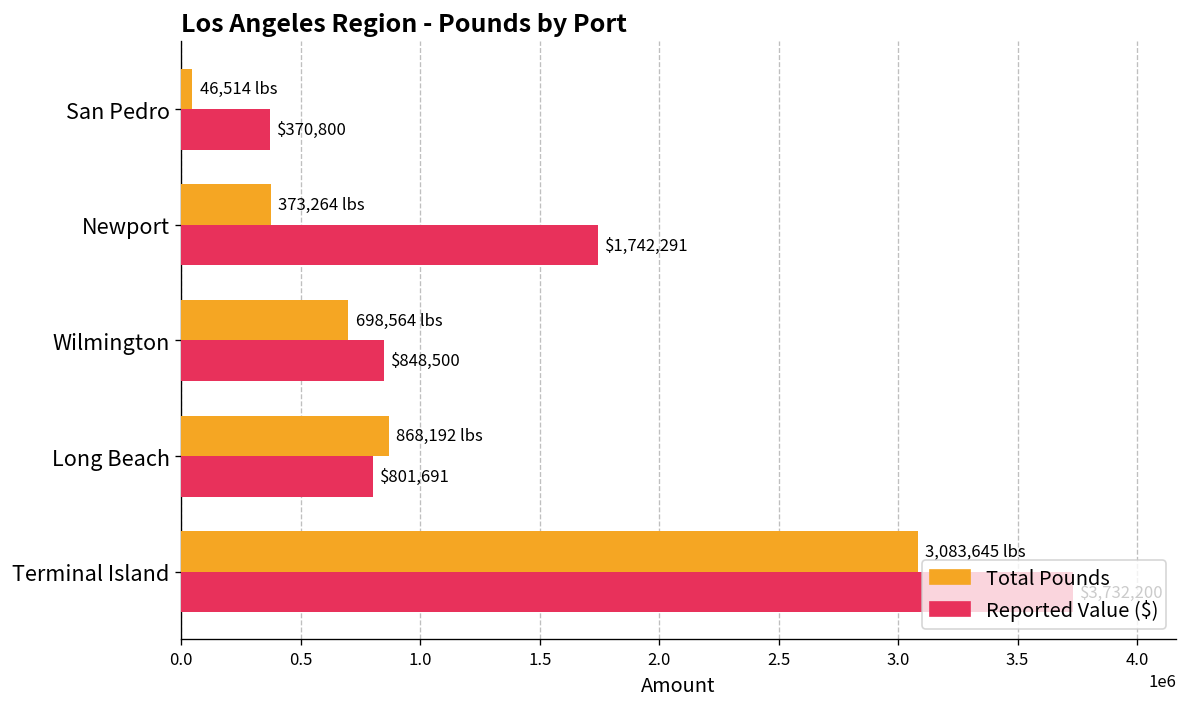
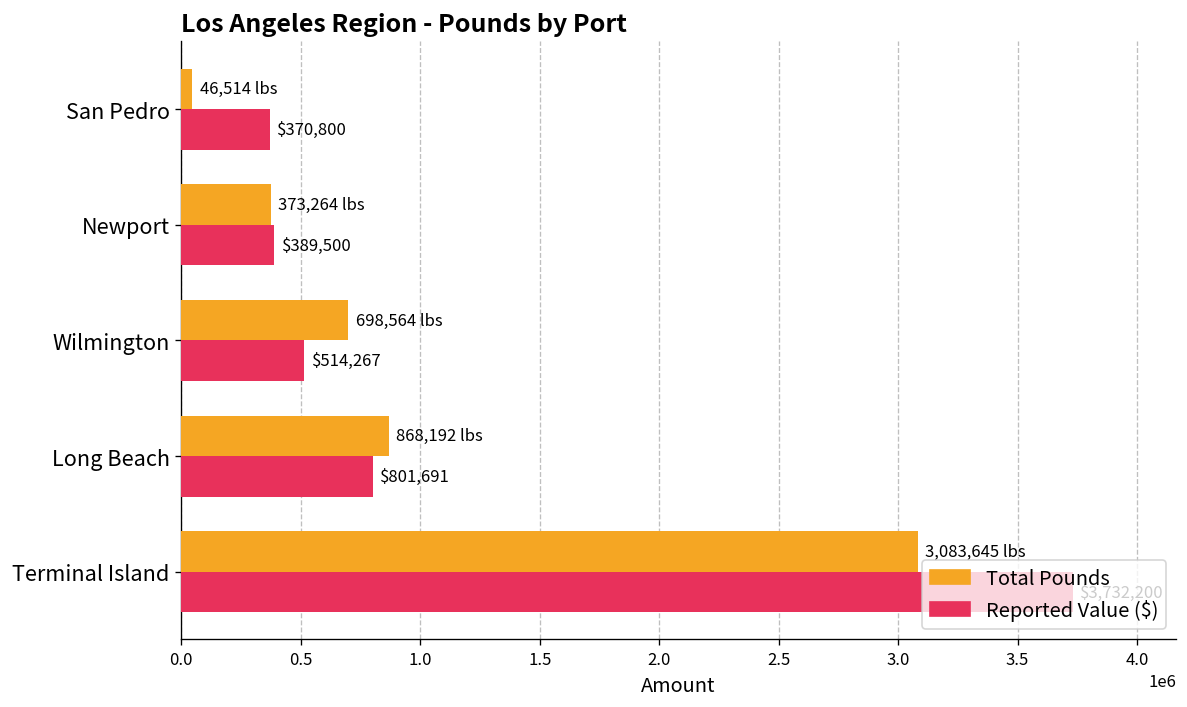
  {
    "Total Pounds": {
      "San Pedro": "46,514",
      "Newport": "373,264",
      "Wilmington": "698,564",
      "Long Beach": "868,192",
      "Terminal Island": "3,083,645"
    },
    "Reported Value ($)": {
      "San Pedro": "$370,800",
-     "Newport": "$1,742,291",
-     "Wilmington": "$848,500",
+     "Newport": "$389,500",
+     "Wilmington": "$514,267",
      "Long Beach": "$801,691"
    }
  }
